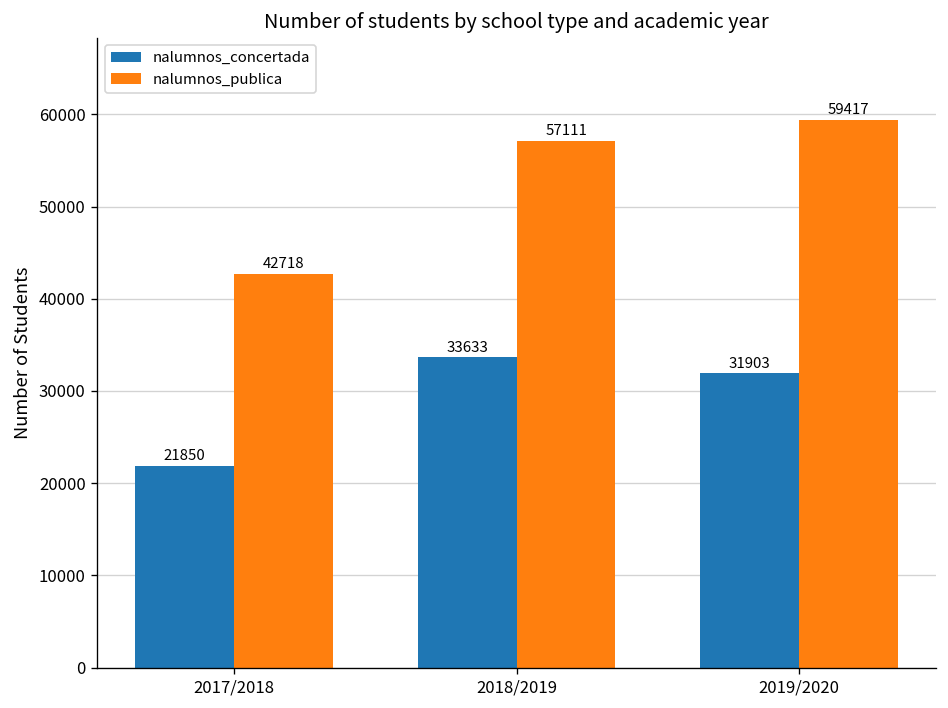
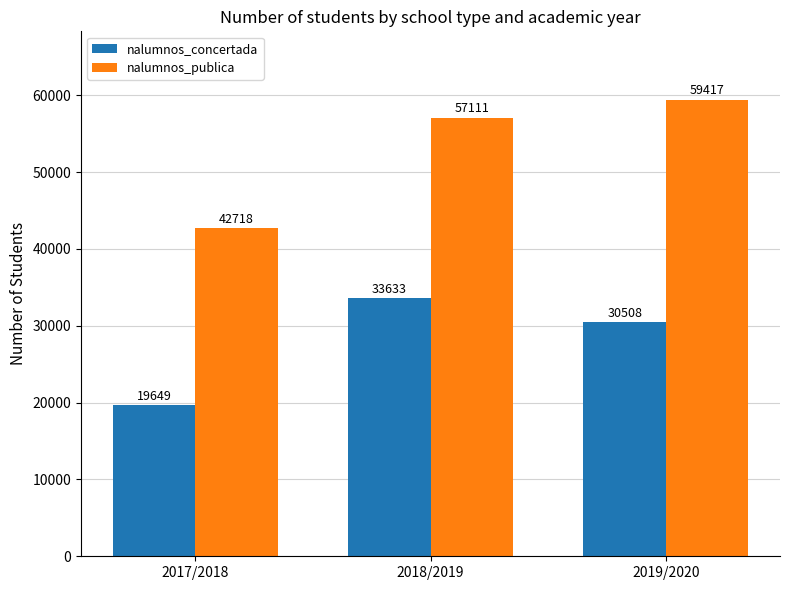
  {
    "nalumnos_concertada": {
-     "2017/2018": 21850,
+     "2017/2018": 19649,
      "2018/2019": 33633,
-     "2019/2020": 31903
+     "2019/2020": 30508
    },
    "nalumnos_publica": {
      "2017/2018": 42718,
      "2018/2019": 57111,
      "2019/2020": 59417
    }
  }
